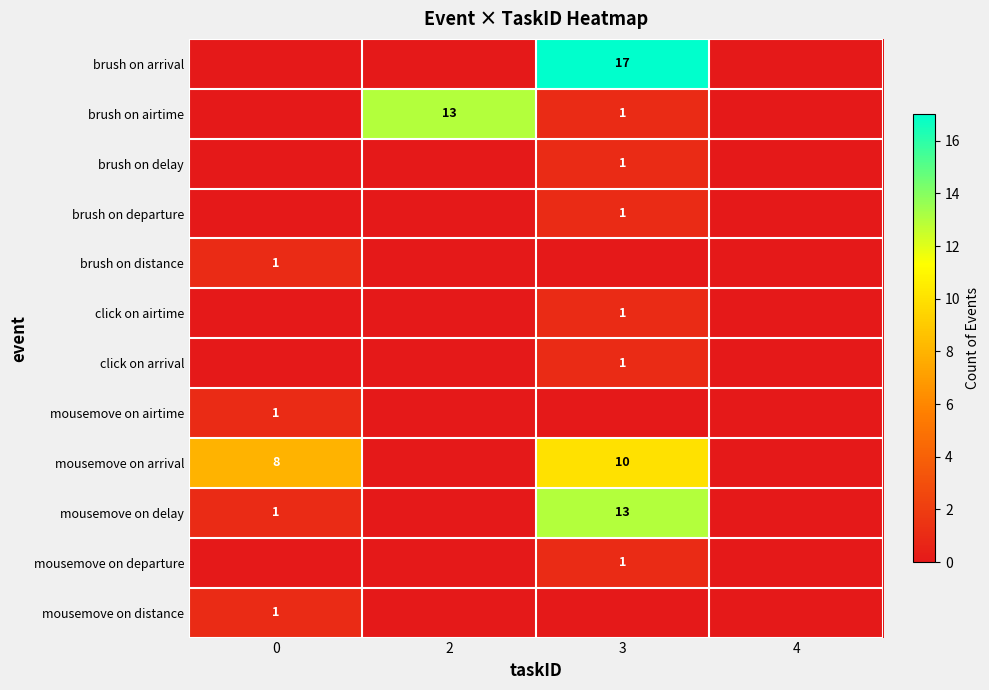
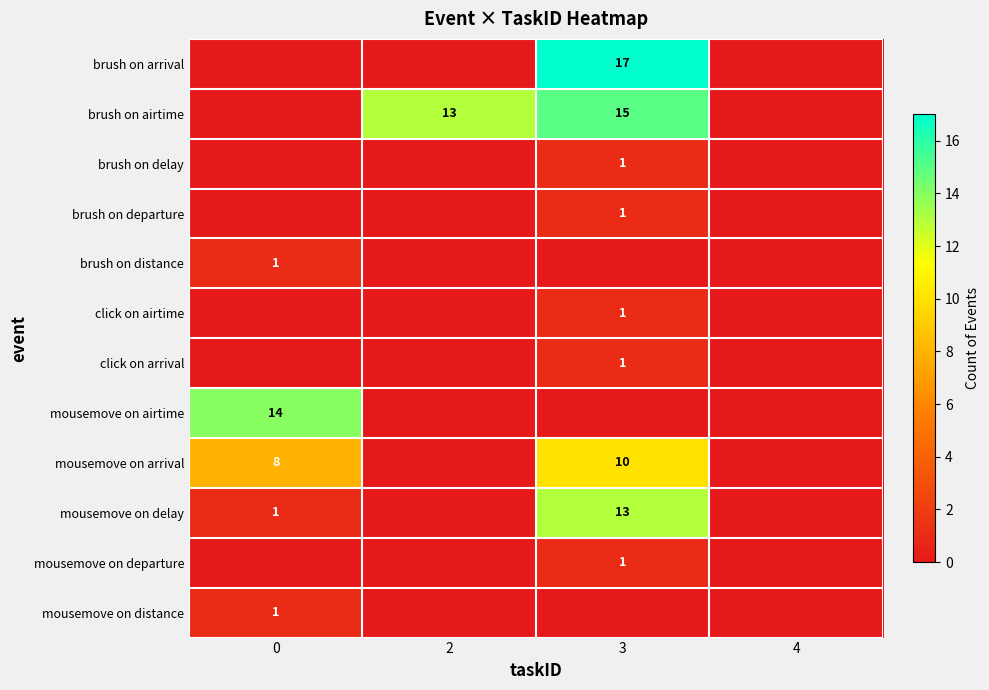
  {
    "brush on arrival": {
      "3": 17
    },
    "brush on airtime": {
      "2": 13,
-     "3": 1
+     "3": 15
    },
    "brush on delay": {
      "3": 1
    },
    "brush on departure": {
      "3": 1
    },
    "brush on distance": {
      "0": 1
    },
    "click on airtime": {
      "3": 1
    },
    "click on arrival": {
      "3": 1
    },
    "mousemove on airtime": {
-     "0": 1
+     "0": 14
    },
    "mousemove on arrival": {
      "0": 8,
      "3": 10
    },
    "mousemove on delay": {
      "0": 1,
      "3": 13
    },
    "mousemove on departure": {
      "3": 1
    },
    "mousemove on distance": {
      "0": 1
    }
  }
